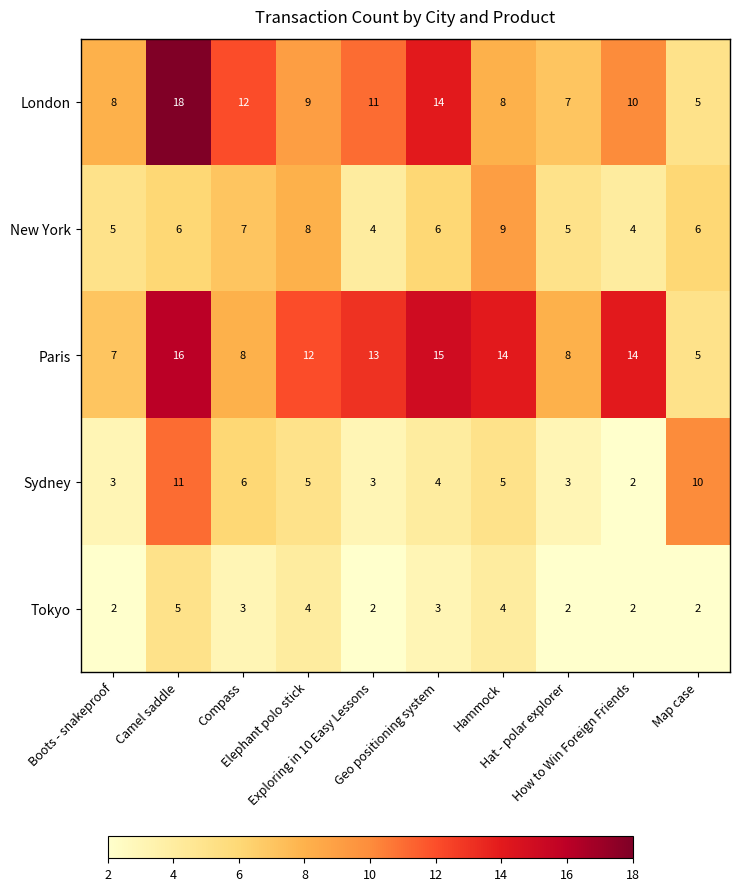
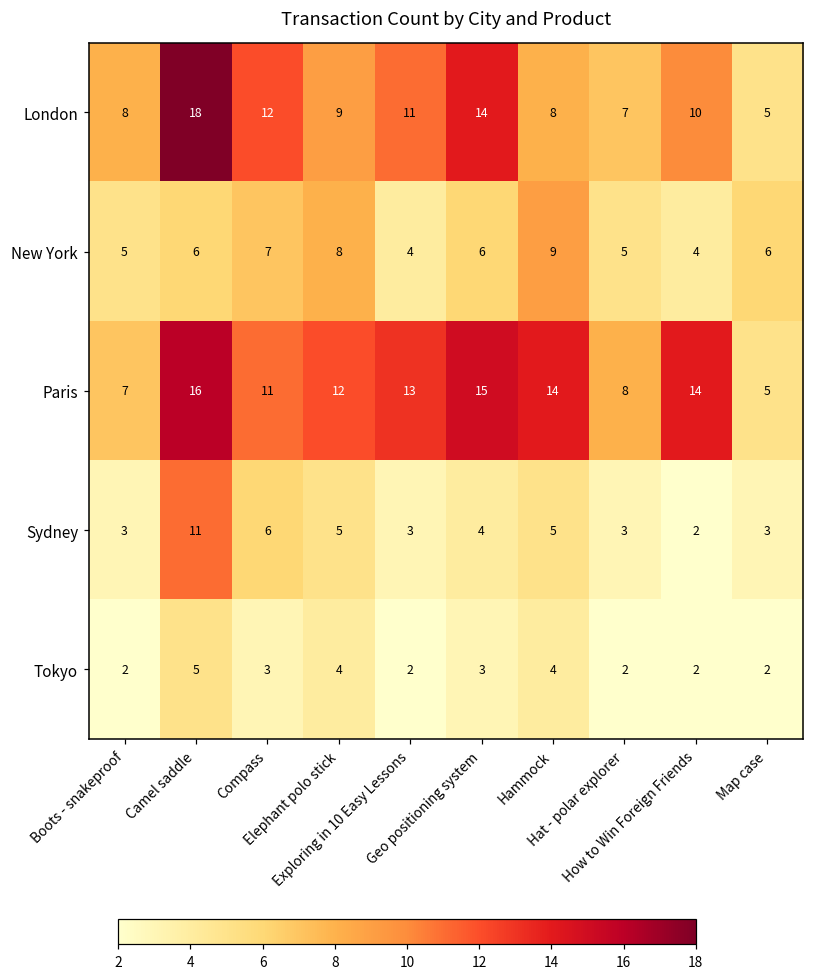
  {
    "London": {
      "Boots - snakeproof": 8,
      "Camel saddle": 18,
      "Compass": 12,
      "Elephant polo stick": 9,
      "Exploring in 10 Easy Lessons": 11,
      "Geo positioning system": 14,
      "Hammock": 8,
      "Hat - polar explorer": 7,
      "How to Win Foreign Friends": 10,
      "Map case": 5
    },
    "New York": {
      "Boots - snakeproof": 5,
      "Camel saddle": 6,
      "Compass": 7,
      "Elephant polo stick": 8,
      "Exploring in 10 Easy Lessons": 4,
      "Geo positioning system": 6,
      "Hammock": 9,
      "Hat - polar explorer": 5,
      "How to Win Foreign Friends": 4,
      "Map case": 6
    },
    "Paris": {
      "Boots - snakeproof": 7,
      "Camel saddle": 16,
-     "Compass": 8,
+     "Compass": 11,
      "Elephant polo stick": 12,
      "Exploring in 10 Easy Lessons": 13,
      "Geo positioning system": 15,
      "Hammock": 14,
      "Hat - polar explorer": 8,
      "How to Win Foreign Friends": 14,
      "Map case": 5
    },
    "Sydney": {
      "Boots - snakeproof": 3,
      "Camel saddle": 11,
      "Compass": 6,
      "Elephant polo stick": 5,
      "Exploring in 10 Easy Lessons": 3,
      "Geo positioning system": 4,
      "Hammock": 5,
      "Hat - polar explorer": 3,
      "How to Win Foreign Friends": 2,
-     "Map case": 10
+     "Map case": 3
    },
    "Tokyo": {
      "Boots - snakeproof": 2,
      "Camel saddle": 5,
      "Compass": 3,
      "Elephant polo stick": 4,
      "Exploring in 10 Easy Lessons": 2,
      "Geo positioning system": 3,
      "Hammock": 4,
      "Hat - polar explorer": 2,
      "How to Win Foreign Friends": 2,
      "Map case": 2
    }
  }
